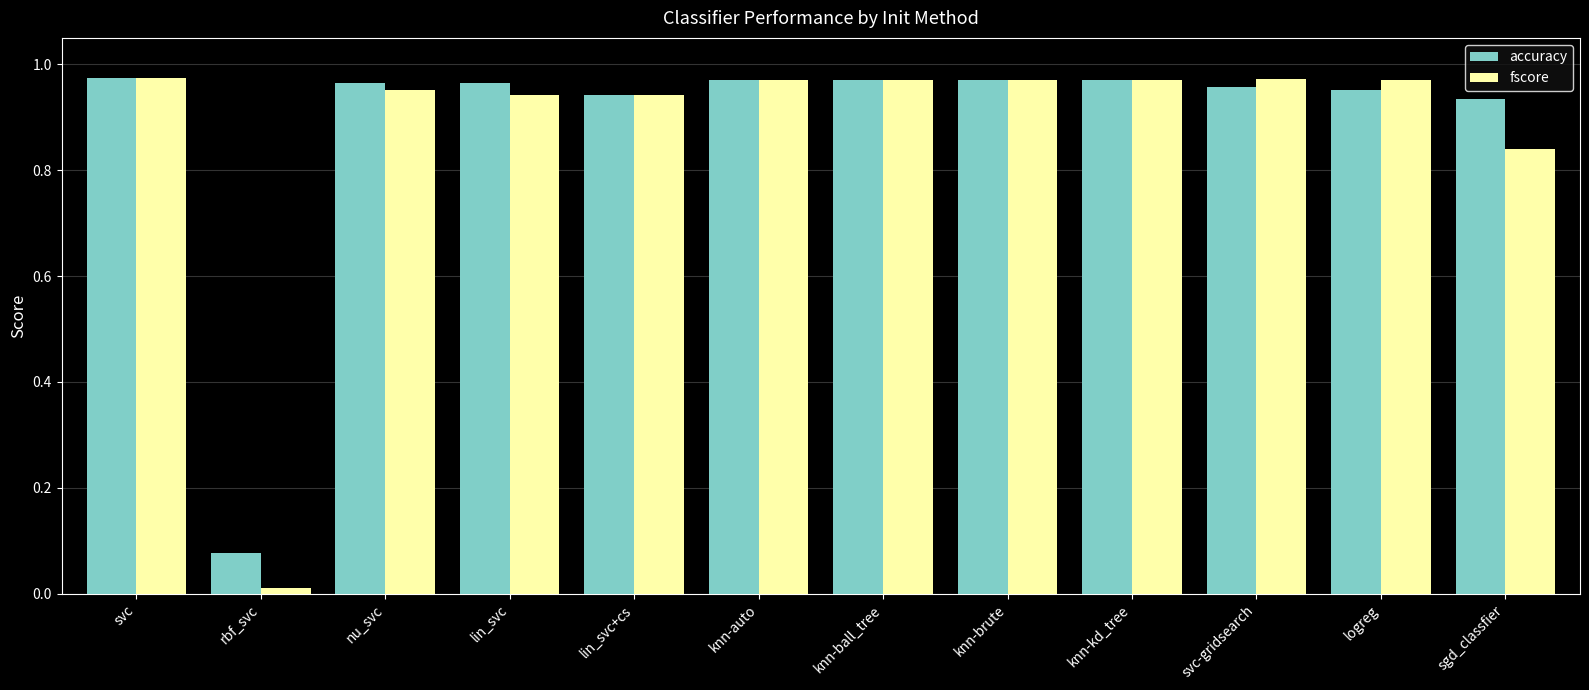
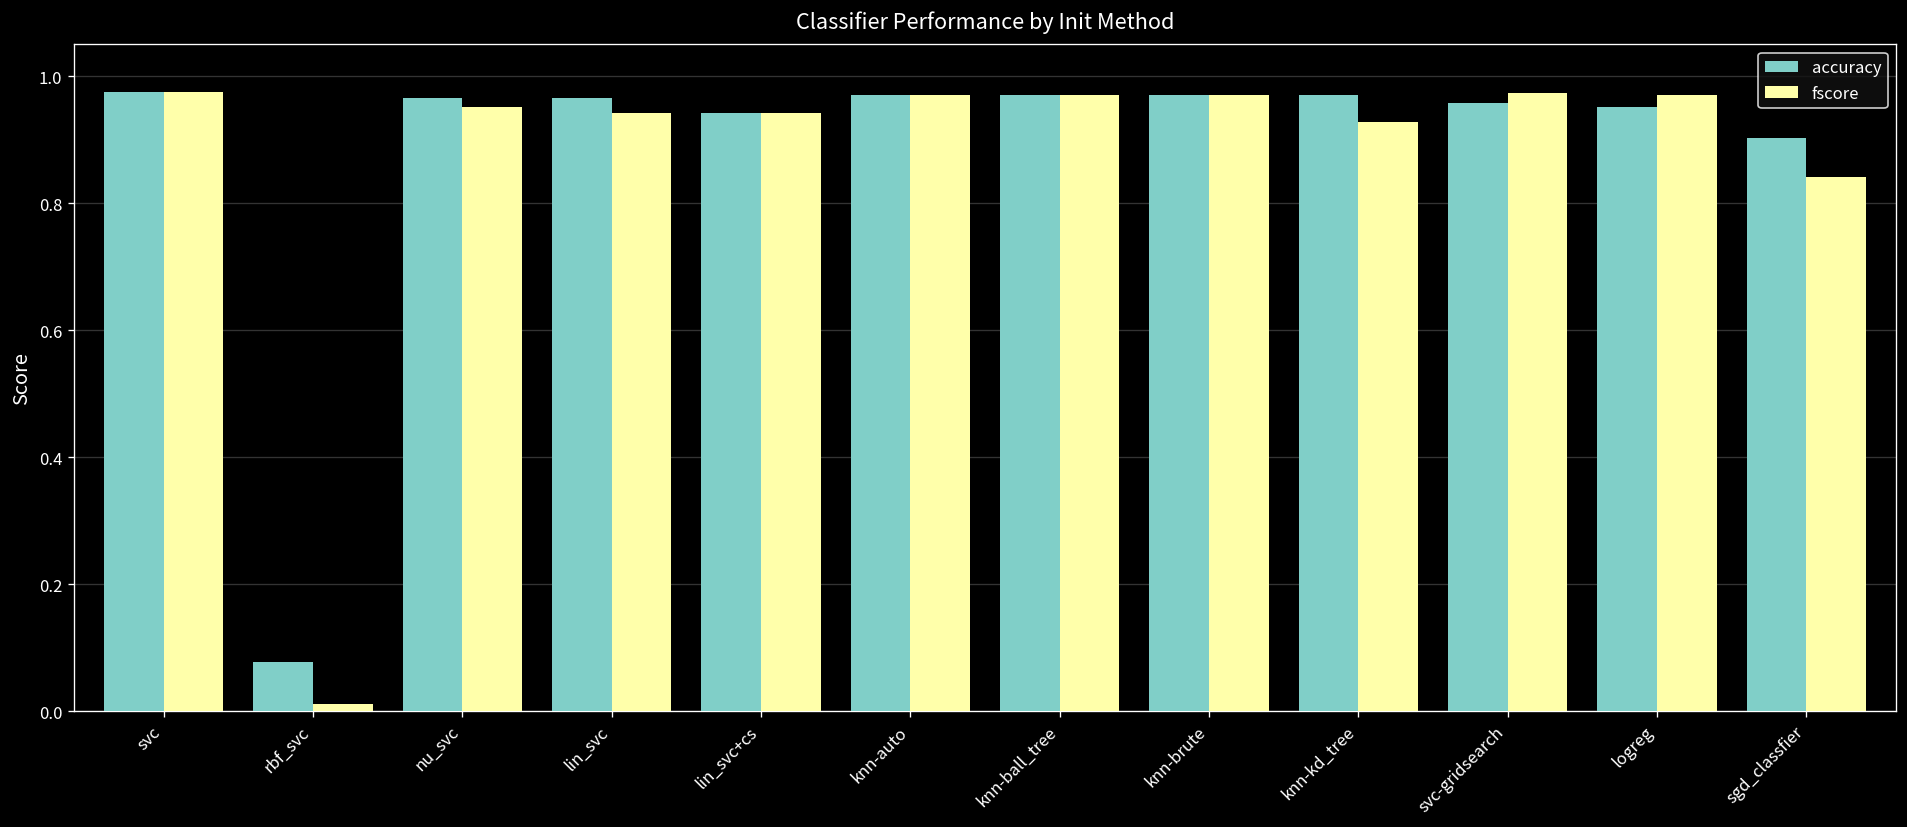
  {
    "accuracy": {
      "svc": 0.97,
      "rbf_svc": 0.08,
      "nu_svc": 0.97,
      "lin_svc": 0.97,
      "lin_svc+cs": 0.94,
      "knn-auto": 0.97,
      "knn-ball_tree": 0.97,
      "knn-brute": 0.97,
      "knn-kd_tree": 0.97,
      "svc-gridsearch": 0.96,
      "logreg": 0.95,
-     "sgd_classfier": 0.93
+     "sgd_classfier": 0.90
    },
    "fscore": {
      "svc": 0.97,
      "rbf_svc": 0.01,
      "nu_svc": 0.95,
      "lin_svc": 0.94,
      "lin_svc+cs": 0.94,
      "knn-auto": 0.97,
      "knn-ball_tree": 0.97,
      "knn-brute": 0.97,
-     "knn-kd_tree": 0.97,
+     "knn-kd_tree": 0.93,
      "svc-gridsearch": 0.97,
      "logreg": 0.97,
      "sgd_classfier": 0.84
    }
  }
